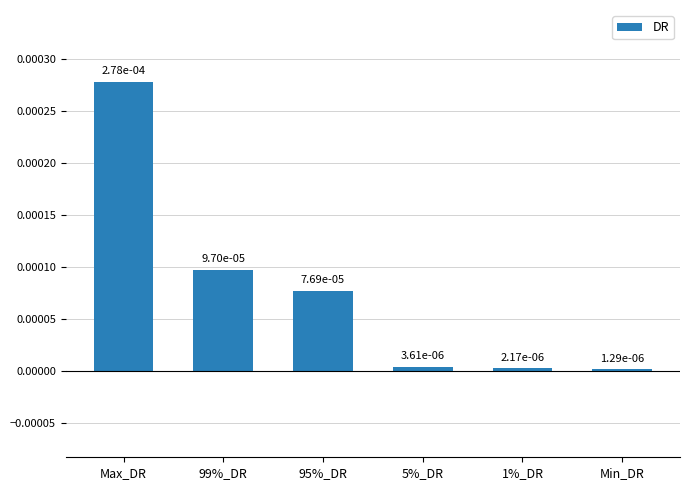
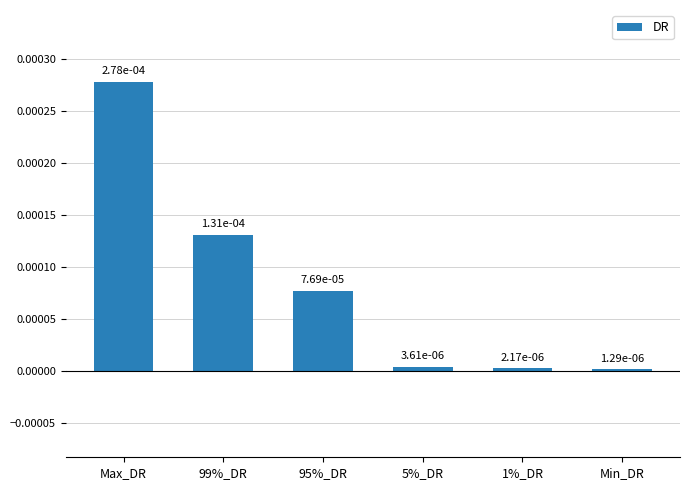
  {
    "Max_DR": "2.78e-04",
-   "99%_DR": "9.70e-05",
+   "99%_DR": "1.31e-04",
    "95%_DR": "7.69e-05",
    "5%_DR": "3.61e-06",
    "1%_DR": "2.17e-06",
    "Min_DR": "1.29e-06"
  }
